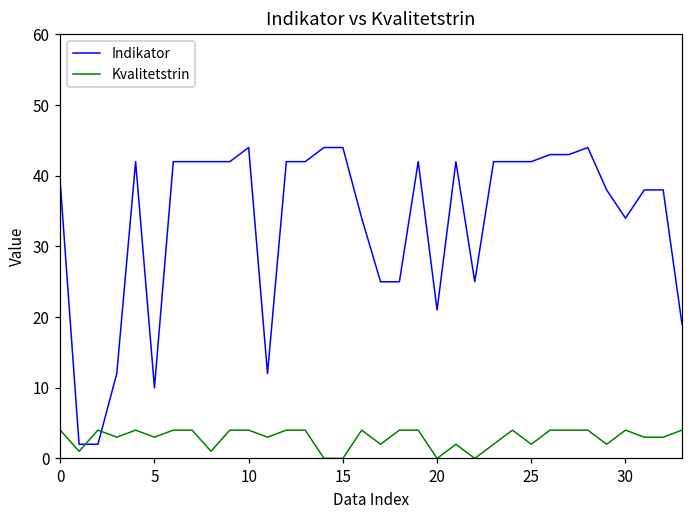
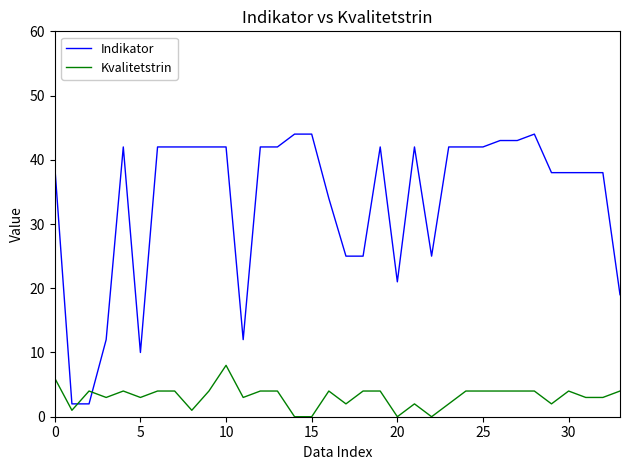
  {
    "Indikator": {
      "0": 39,
      "5": 10,
-     "10": 44,
+     "10": 42,
      "15": 44,
      "20": 21,
      "25": 42,
-     "30": 34
+     "30": 38
    },
    "Kvalitetstrin": {
-     "0": 4,
+     "0": 6,
      "5": 3,
-     "10": 4,
+     "10": 8,
      "15": 0,
      "20": 0,
-     "25": 2,
+     "25": 4,
      "30": 4
    }
  }
